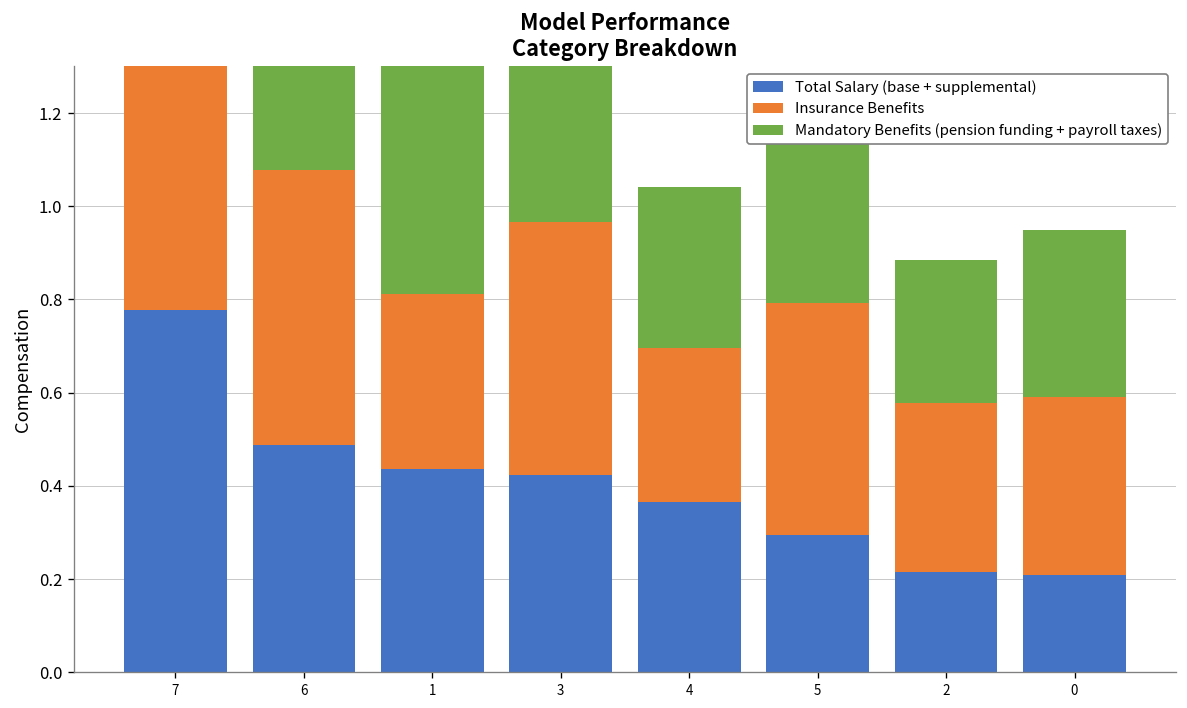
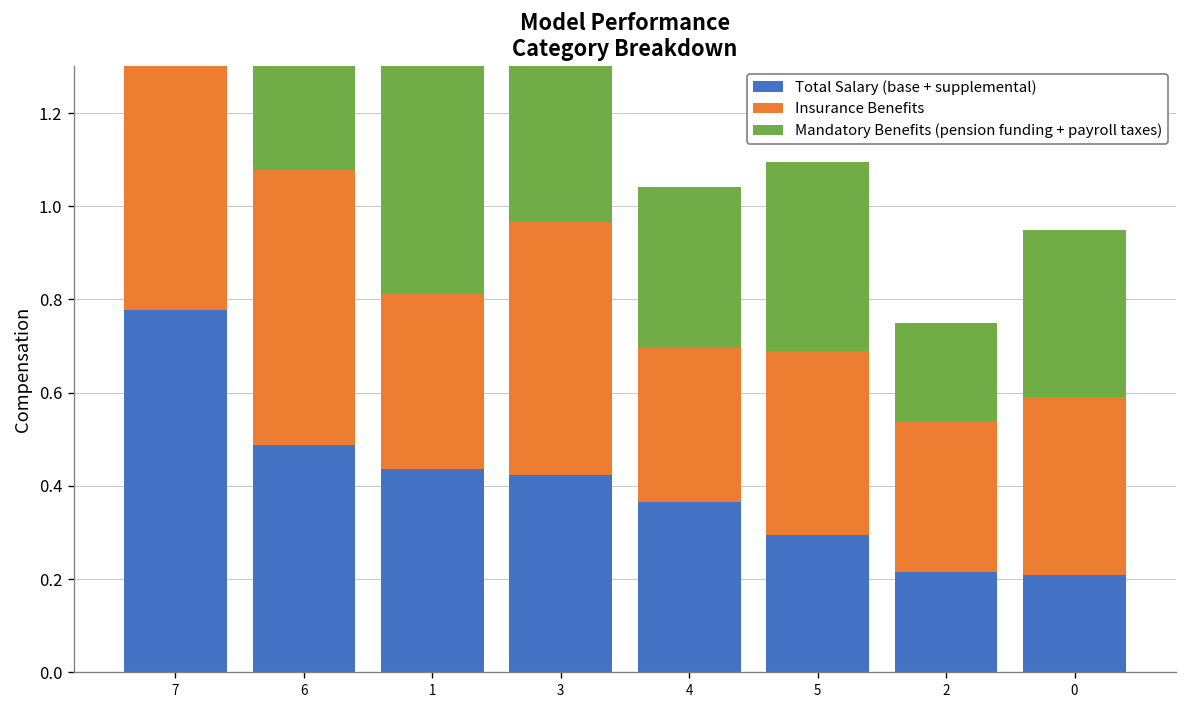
  {
    "Total Salary (base + supplemental)": {
      "7": 0.78,
      "6": 0.49,
      "1": 0.44,
      "3": 0.42,
      "4": 0.37,
      "5": 0.29,
      "2": 0.22,
      "0": 0.21
    },
    "Insurance Benefits": {
      "6": 0.59,
      "1": 0.38,
      "3": 0.54,
      "4": 0.33,
-     "5": 0.50,
-     "2": 0.36,
+     "5": 0.39,
+     "2": 0.32,
      "0": 0.38
    },
    "Mandatory Benefits (pension funding + payroll taxes)": {
      "4": 0.34,
-     "2": 0.31,
+     "2": 0.21,
      "0": 0.36
    }
  }
